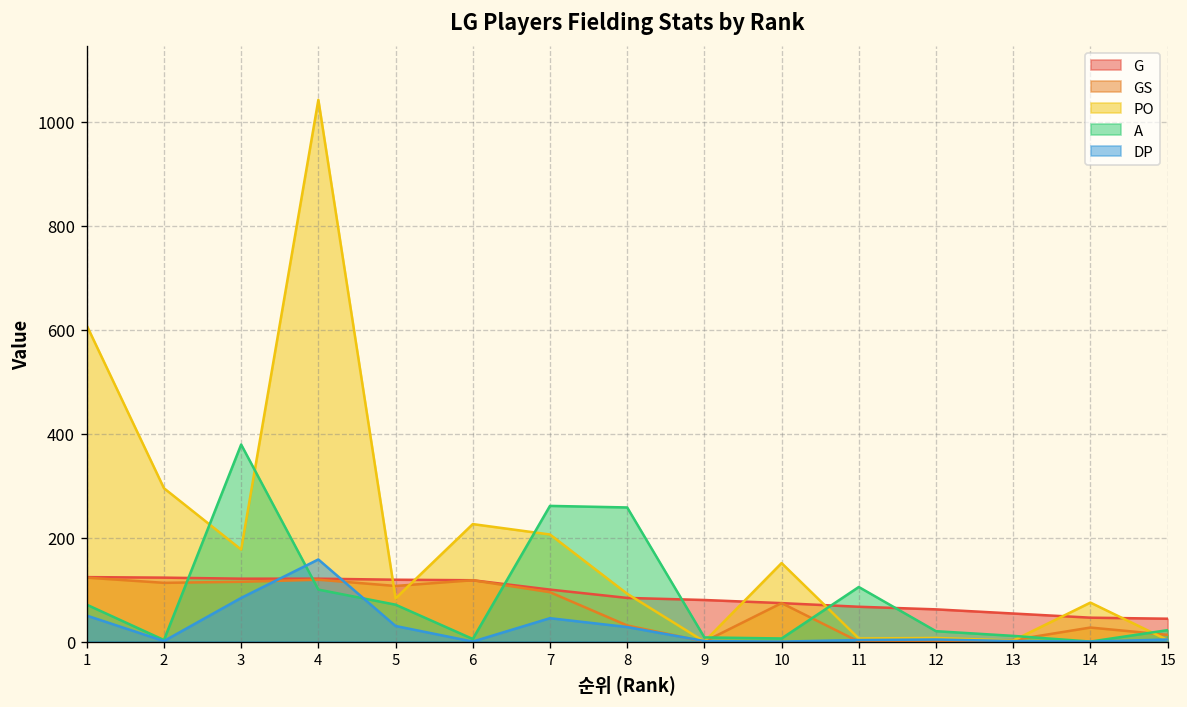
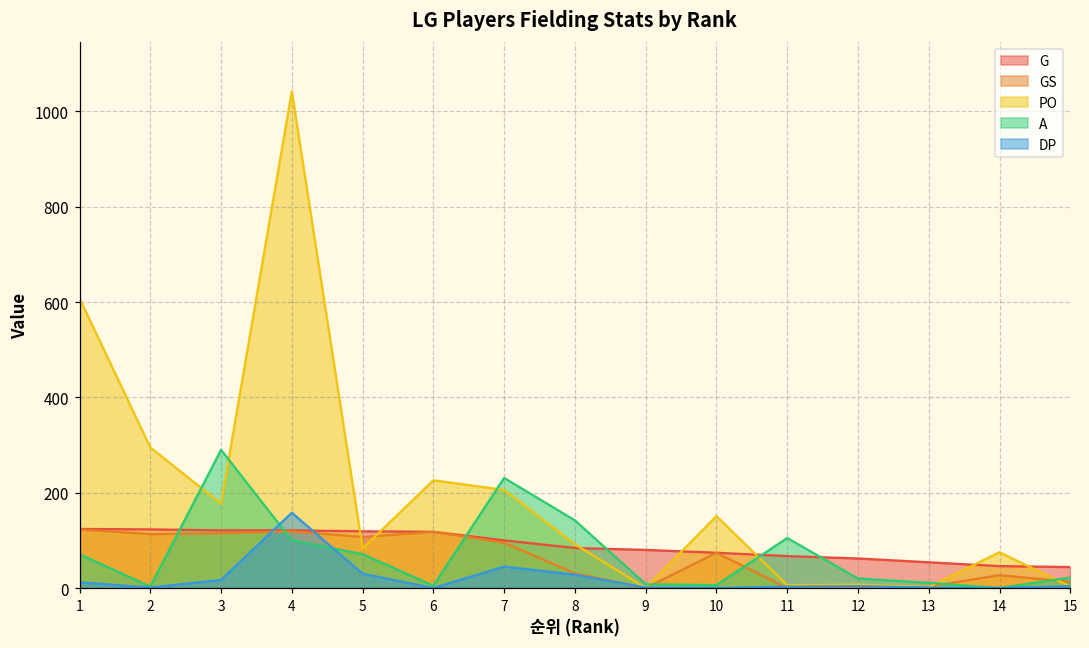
  {
    "A": {
      "1": 70,
-     "3": 380,
+     "3": 290,
      "4": 100,
      "5": 70,
-     "7": 260,
-     "8": 260,
+     "7": 230,
+     "8": 140,
      "9": 10,
      "10": 10,
      "11": 110,
      "12": 20,
      "13": 10,
      "15": 20
    },
    "DP": {
-     "1": 50,
-     "3": 80,
+     "1": 10,
+     "3": 20,
      "4": 160,
      "5": 30,
      "7": 50,
      "10": 0
    }
  }
